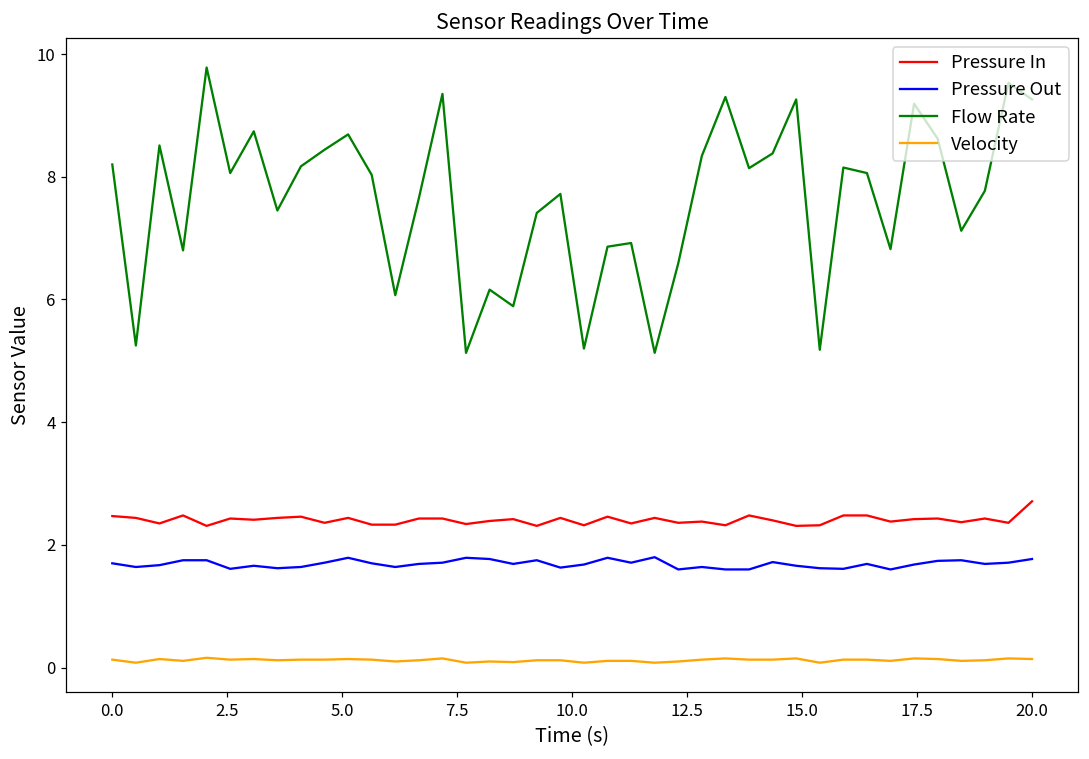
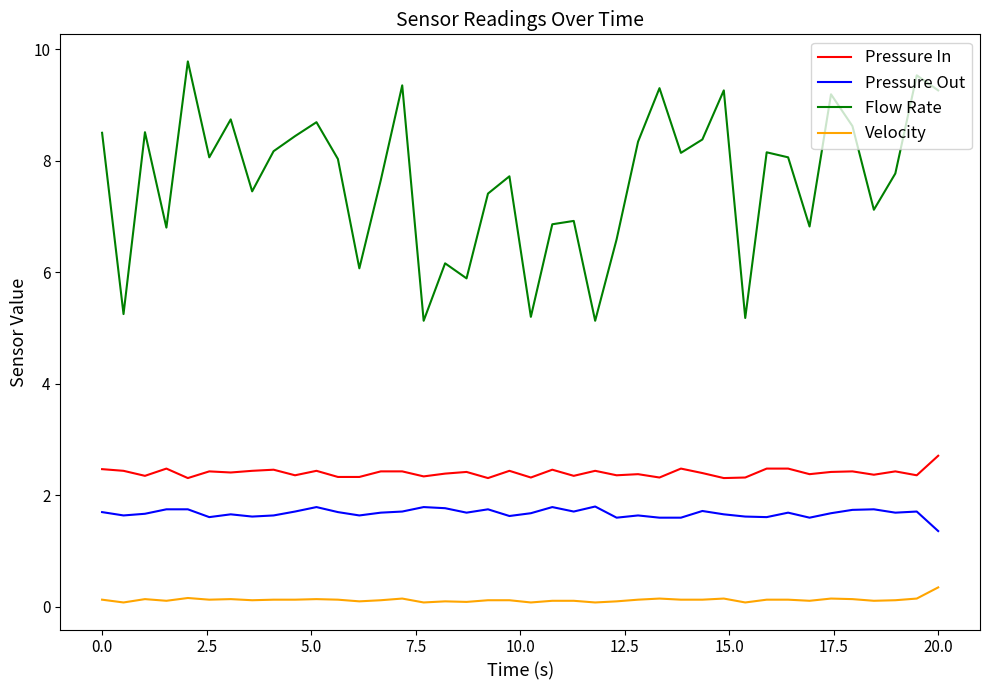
  {
    "Pressure In": {
      "0.0": 2.5,
      "20.0": 2.7
    },
    "Pressure Out": {
      "0.0": 1.7,
-     "20.0": 1.8
+     "20.0": 1.4
    },
    "Flow Rate": {
-     "0.0": 8.2
+     "0.0": 8.5
    },
    "Velocity": {
      "0.0": 0.1,
-     "20.0": 0.1
+     "20.0": 0.4
    }
  }
